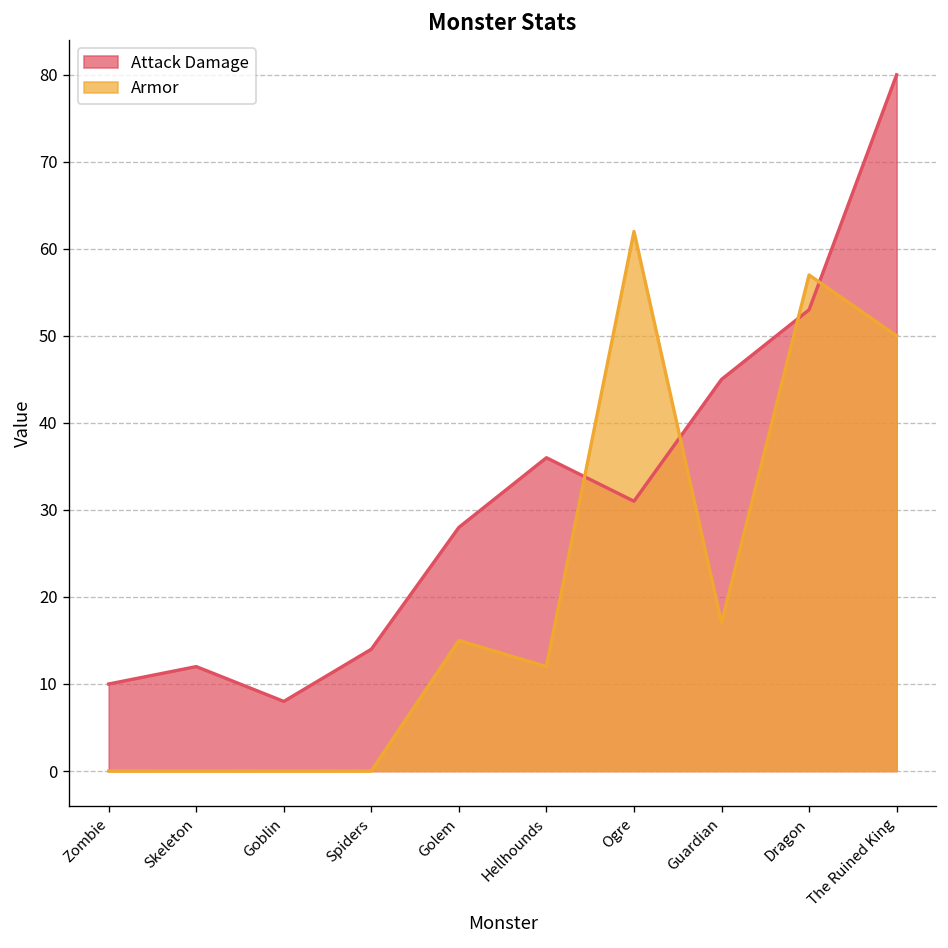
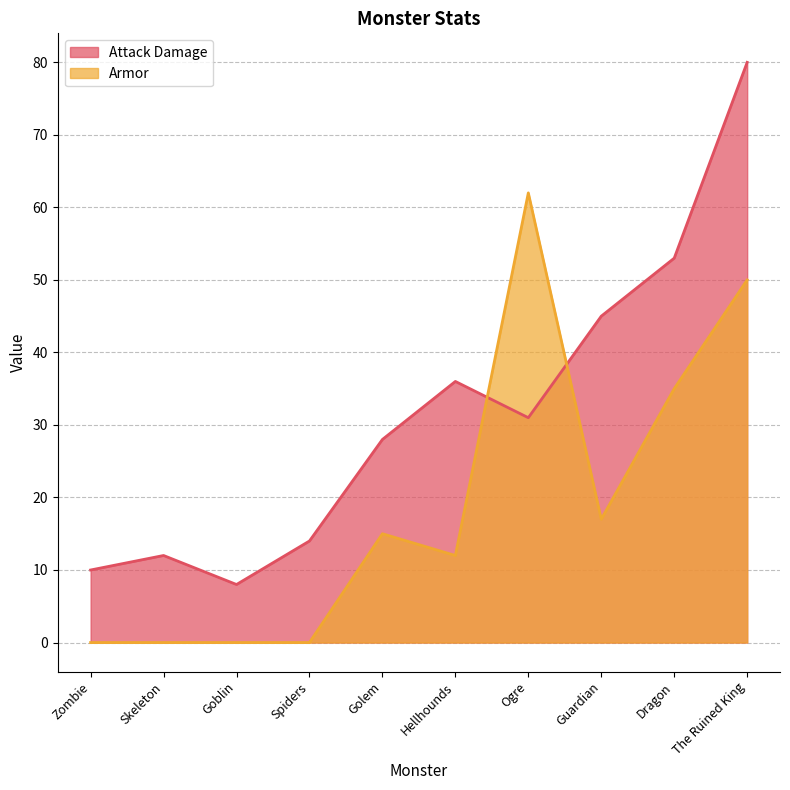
  {
    "Attack Damage": {
      "Zombie": 10,
      "Skeleton": 12,
      "Goblin": 8,
      "Spiders": 14,
      "Golem": 28,
      "Hellhounds": 36,
      "Ogre": 31,
      "Guardian": 45,
      "Dragon": 53,
      "The Ruined King": 80
    },
    "Armor": {
      "Zombie": 0,
      "Skeleton": 0,
      "Goblin": 0,
      "Spiders": 0,
      "Golem": 15,
      "Hellhounds": 12,
      "Ogre": 62,
      "Guardian": 17,
-     "Dragon": 57,
+     "Dragon": 35,
      "The Ruined King": 50
    }
  }
